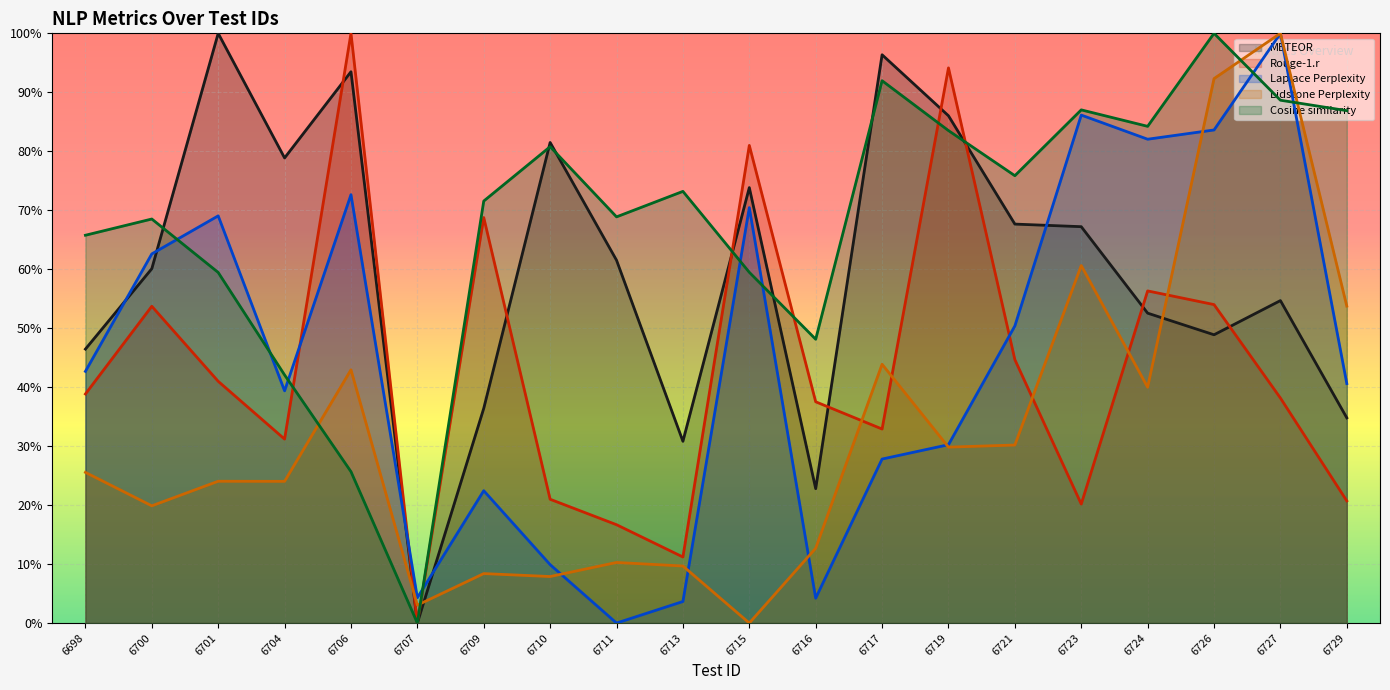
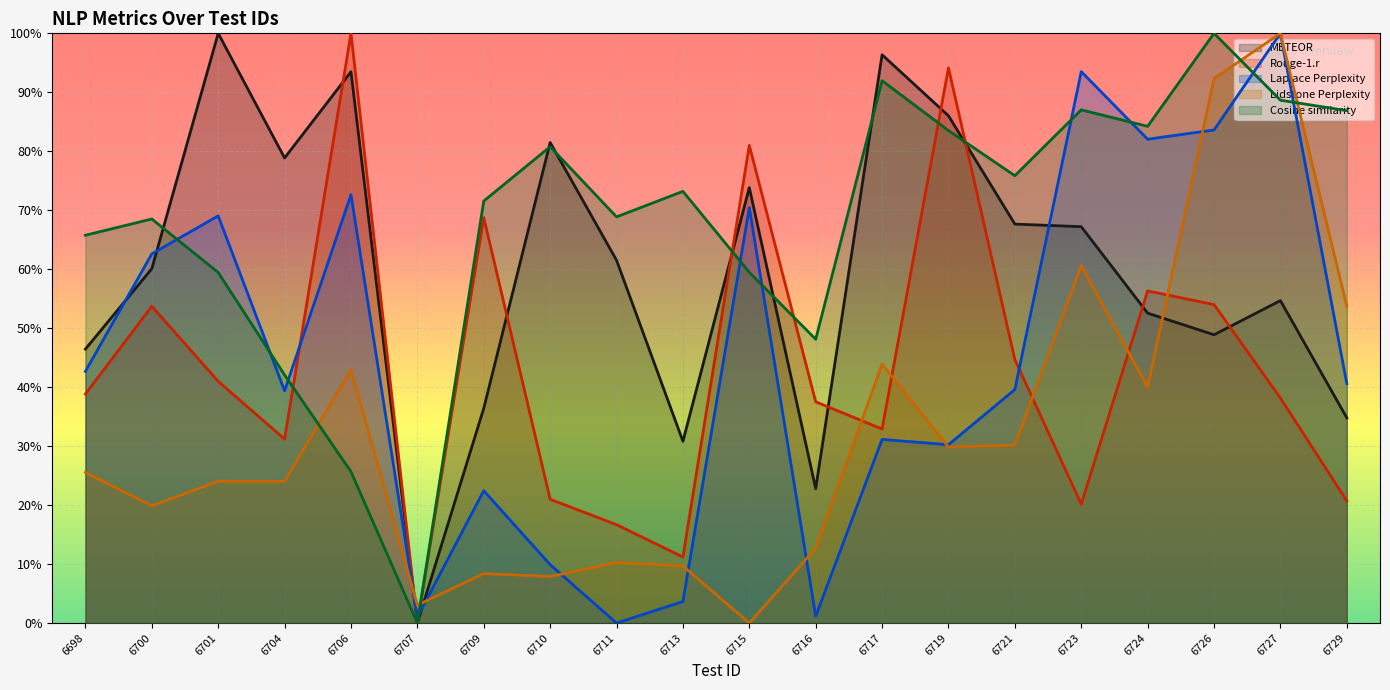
  {
    "Laplace Perplexity": {
      "6698": "43%",
      "6700": "63%",
      "6701": "69%",
      "6704": "39%",
      "6706": "73%",
-     "6707": "4%",
+     "6707": "1%",
      "6709": "22%",
      "6710": "10%",
      "6711": "0%",
      "6713": "4%",
      "6715": "70%",
-     "6716": "4%",
-     "6717": "28%",
-     "6721": "50%",
-     "6723": "86%",
+     "6716": "1%",
+     "6717": "31%",
+     "6721": "40%",
+     "6723": "94%",
      "6724": "82%",
      "6726": "84%",
      "6729": "41%"
    }
  }
